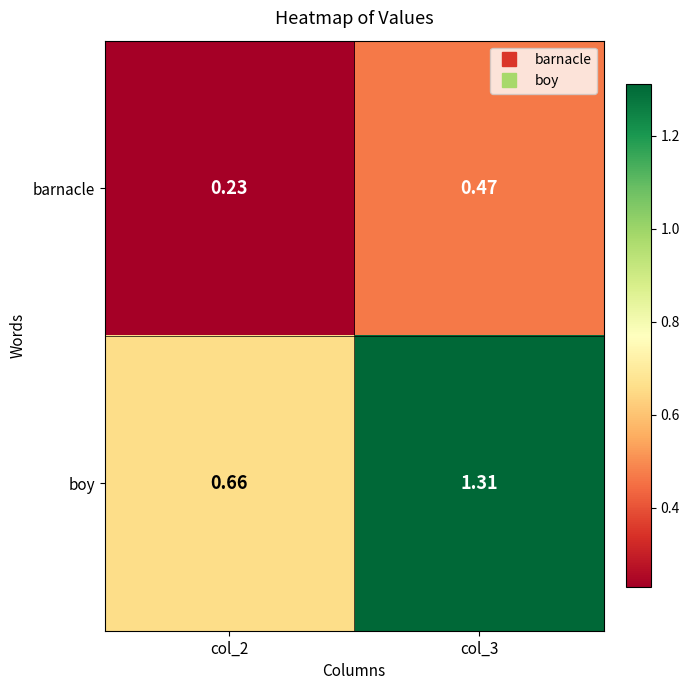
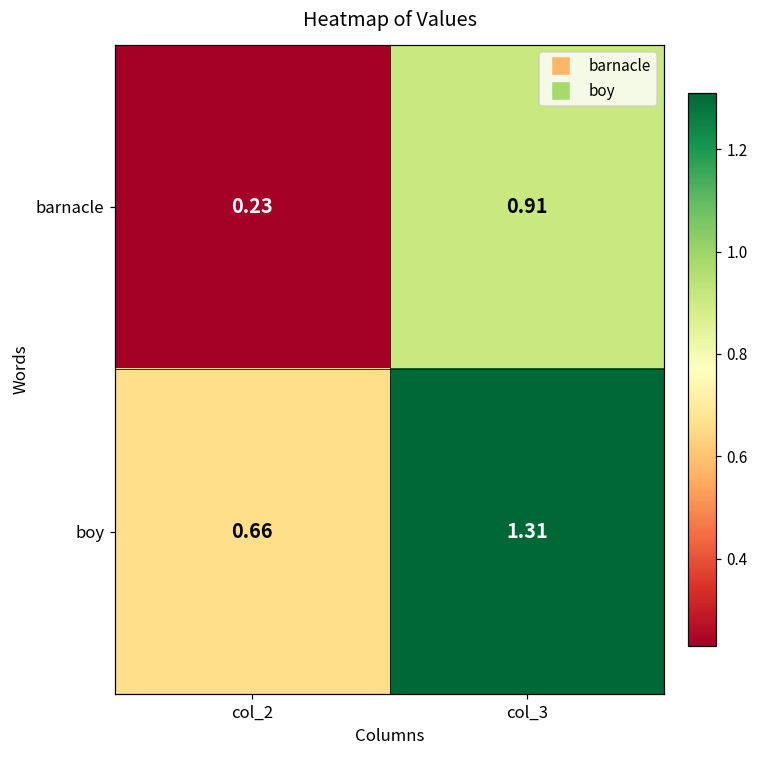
  {
    "barnacle": {
      "col_2": 0.23,
-     "col_3": 0.47
+     "col_3": 0.91
    },
    "boy": {
      "col_2": 0.66,
      "col_3": 1.31
    }
  }
